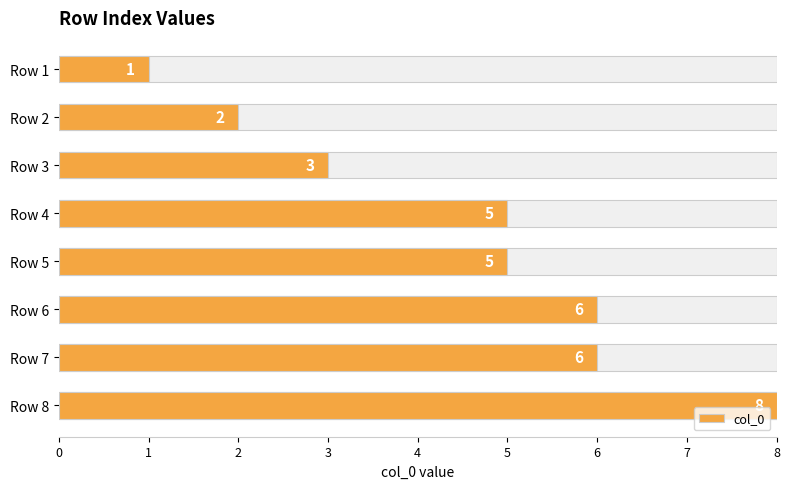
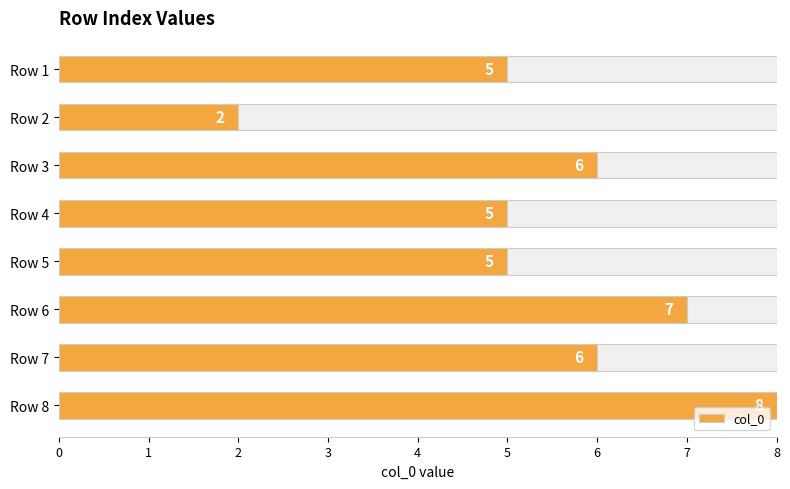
  {
    "col_0": {
-     "Row 1": 1,
-     "Row 3": 3,
-     "Row 6": 6
+     "Row 1": 5,
+     "Row 3": 6,
+     "Row 6": 7
    }
  }
